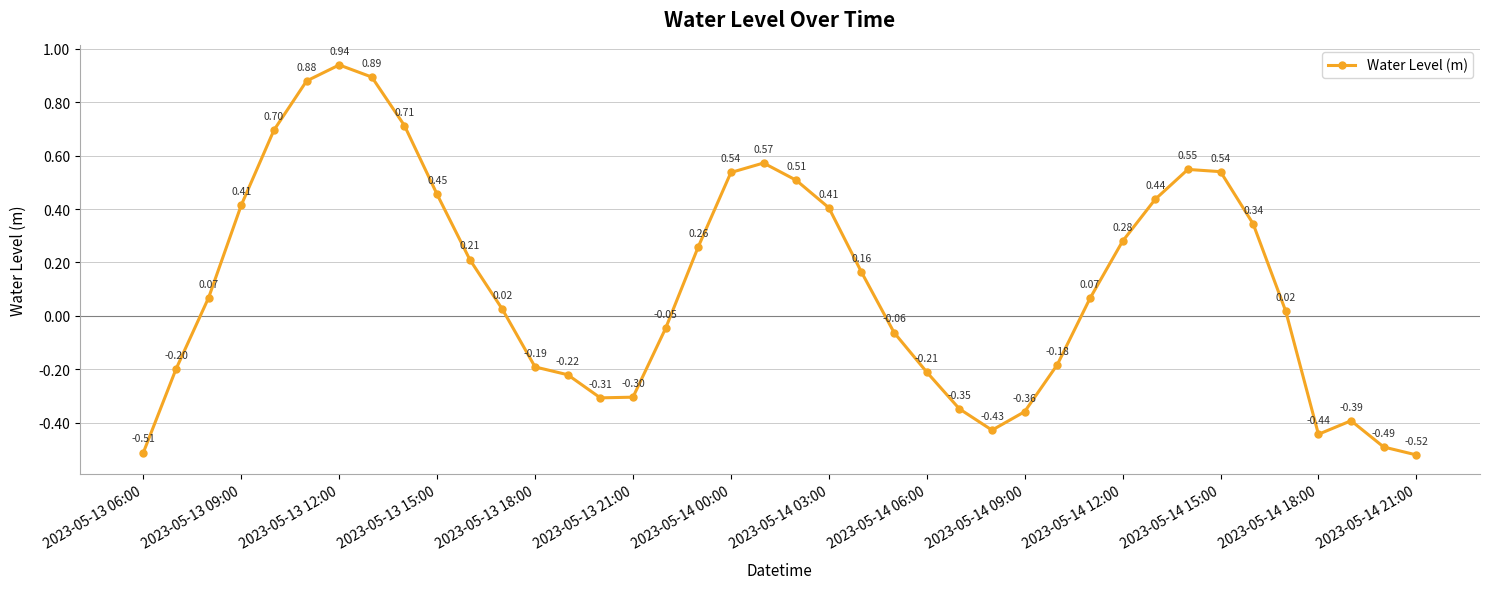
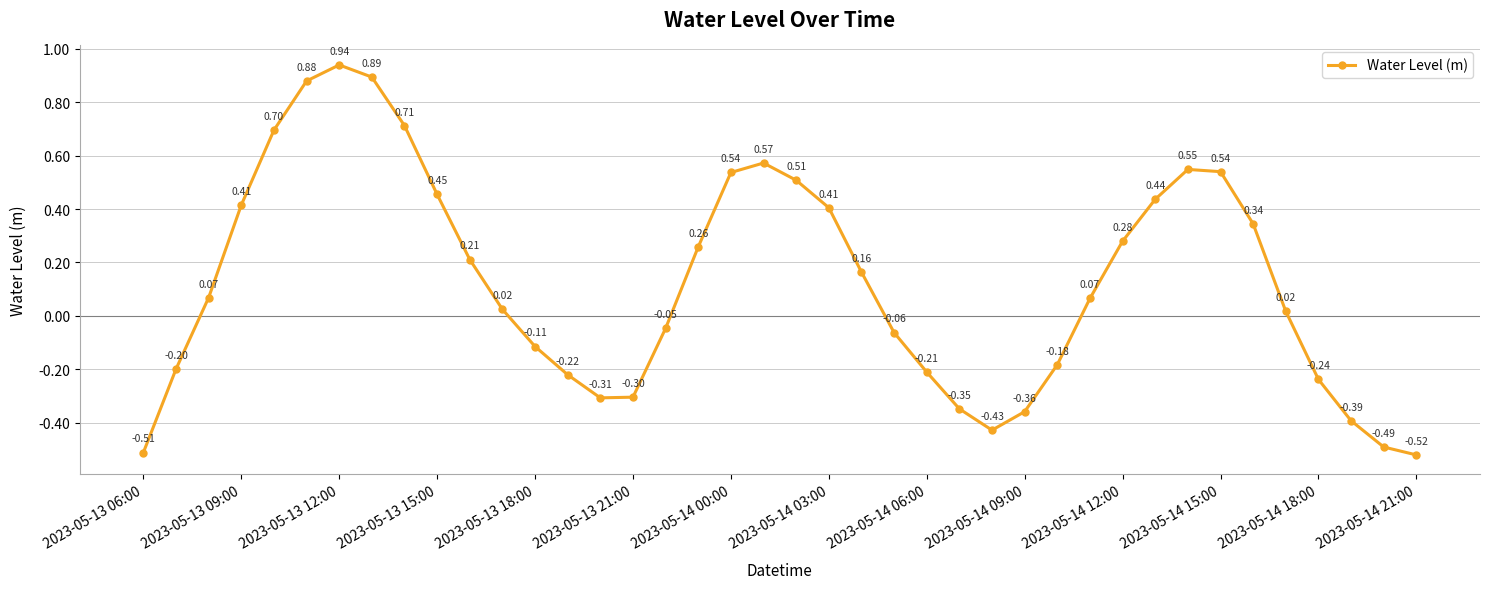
  {
    "2023-05-13 06:00": -0.51,
    "2023-05-13 09:00": 0.41,
    "2023-05-13 12:00": 0.94,
    "2023-05-13 15:00": 0.45,
-   "2023-05-13 18:00": -0.19,
+   "2023-05-13 18:00": -0.11,
    "2023-05-13 21:00": -0.30,
    "2023-05-14 00:00": 0.54,
    "2023-05-14 03:00": 0.41,
    "2023-05-14 06:00": -0.21,
    "2023-05-14 09:00": -0.36,
    "2023-05-14 12:00": 0.28,
    "2023-05-14 15:00": 0.54,
-   "2023-05-14 18:00": -0.44,
+   "2023-05-14 18:00": -0.24,
    "2023-05-14 21:00": -0.52
  }
